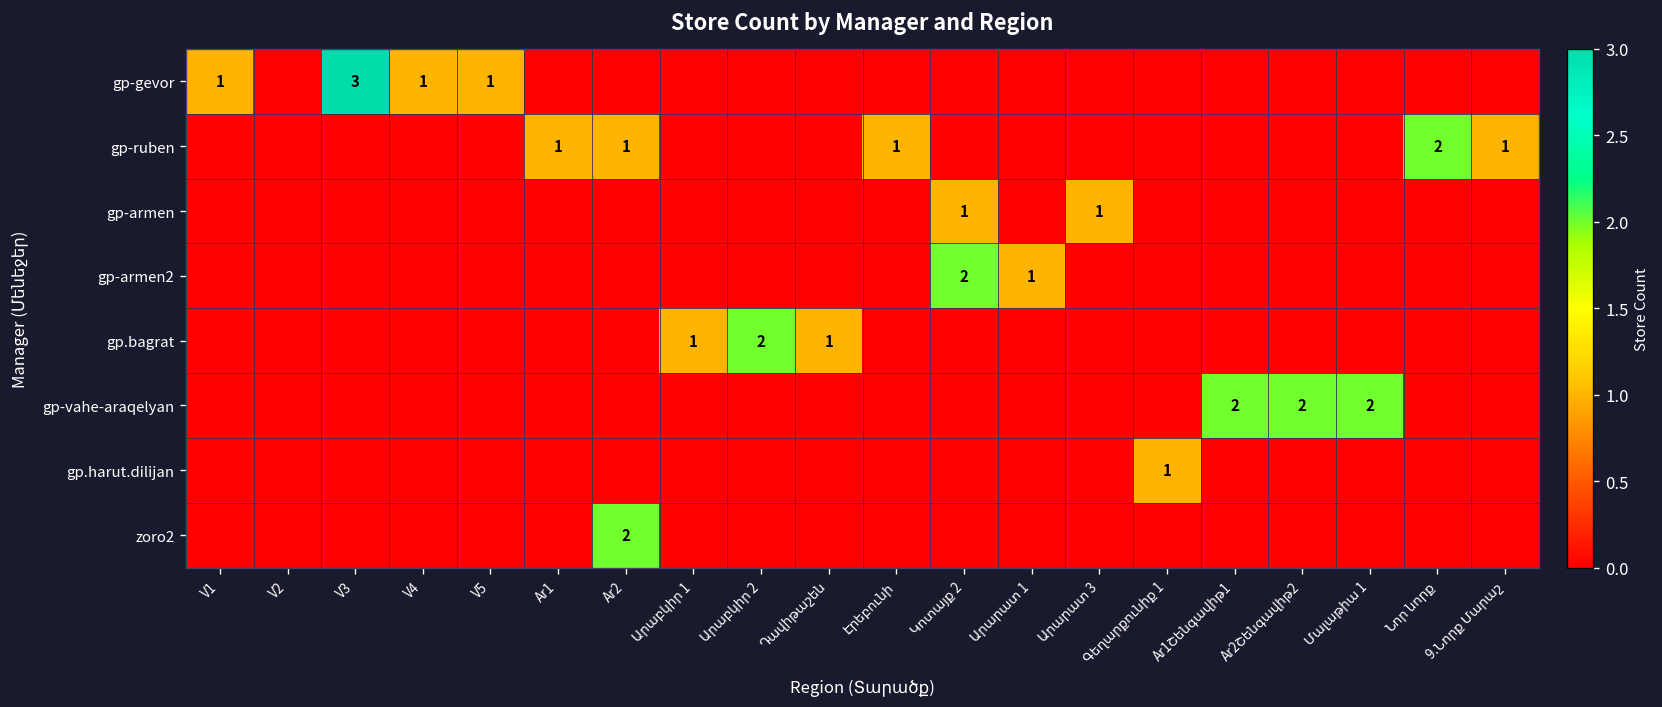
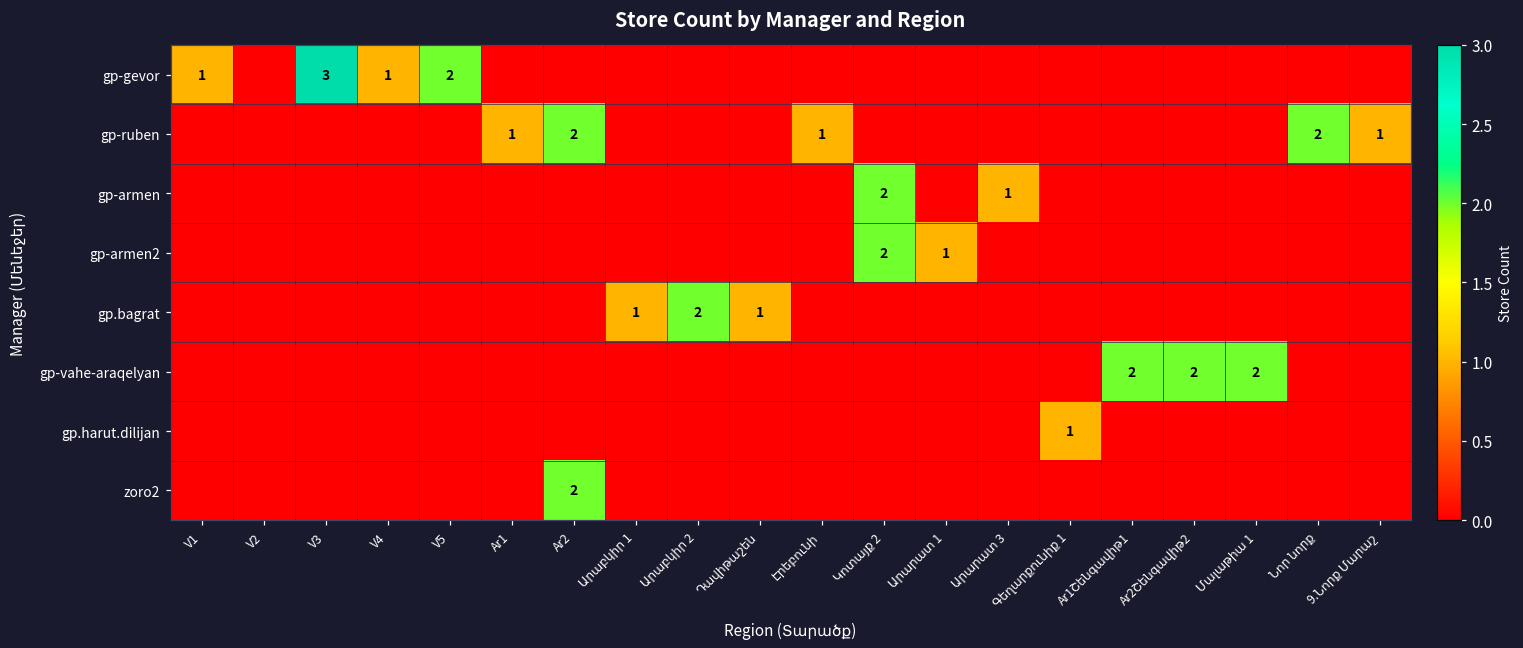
  {
    "gp-gevor": {
      "V1": 1,
      "V3": 3,
      "V4": 1,
-     "V5": 1
+     "V5": 2
    },
    "gp-ruben": {
      "Ar1": 1,
-     "Ar2": 1,
+     "Ar2": 2,
      "Էրեբունի": 1,
      "Նոր նորք": 2,
      "9.Նորք Մարաշ": 1
    },
    "gp-armen": {
-     "Կոտայք 2": 1,
+     "Կոտայք 2": 2,
      "Արարատ 3": 1
    },
    "gp-armen2": {
      "Կոտայք 2": 2,
      "Արարատ 1": 1
    },
    "gp.bagrat": {
      "Արաբկիր 1": 1,
      "Արաբկիր 2": 2,
      "Դավիթաշեն": 1
    },
    "gp-vahe-araqelyan": {
      "Ar1Շենգավիթ1": 2,
      "Ar2Շենգավիթ2": 2,
      "Մալաթիա 1": 2
    },
    "gp.harut.dilijan": {
      "Գեղարքունիք 1": 1
    },
    "zoro2": {
      "Ar2": 2
    }
  }
